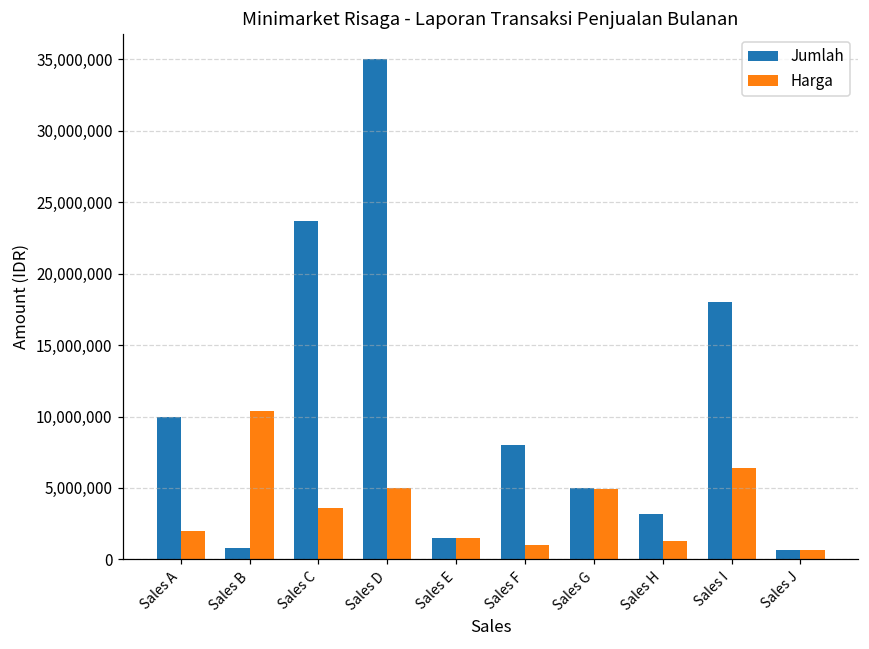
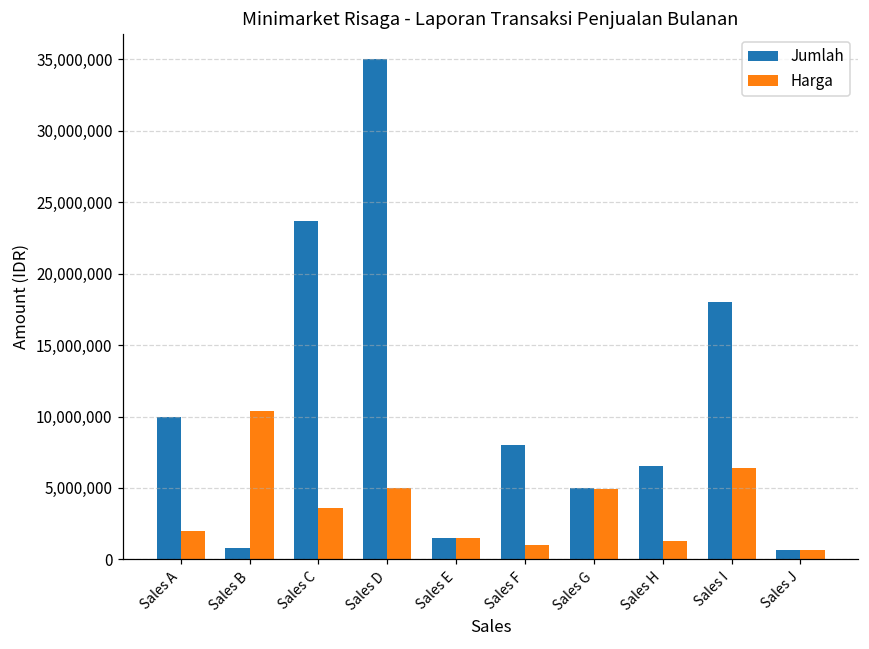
  {
    "Jumlah": {
      "Sales A": "10,000,000",
      "Sales B": "800,000",
      "Sales C": "23,700,000",
      "Sales D": "35,000,000",
      "Sales E": "1,500,000",
      "Sales F": "8,000,000",
      "Sales G": "5,000,000",
-     "Sales H": "3,200,000",
+     "Sales H": "6,500,000",
      "Sales I": "18,000,000",
      "Sales J": "700,000"
    },
    "Harga": {
      "Sales A": "2,000,000",
      "Sales B": "10,400,000",
      "Sales C": "3,600,000",
      "Sales D": "5,000,000",
      "Sales E": "1,500,000",
      "Sales F": "1,000,000",
      "Sales G": "4,900,000",
      "Sales H": "1,300,000",
      "Sales I": "6,400,000",
      "Sales J": "700,000"
    }
  }
